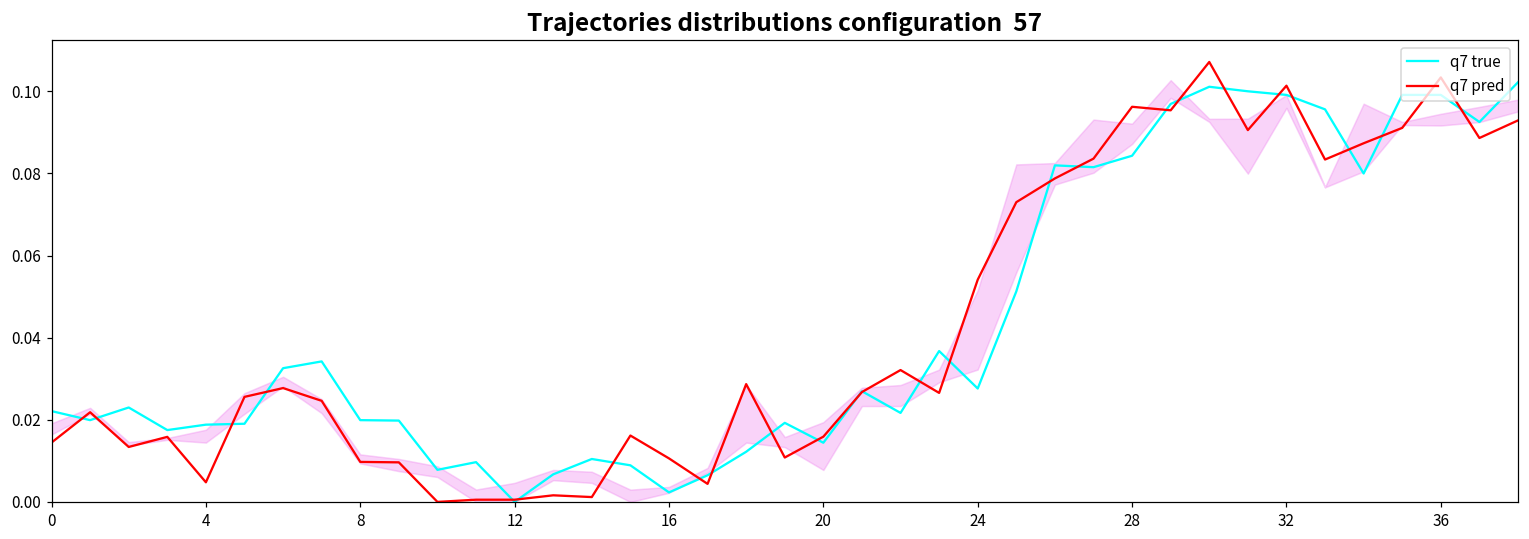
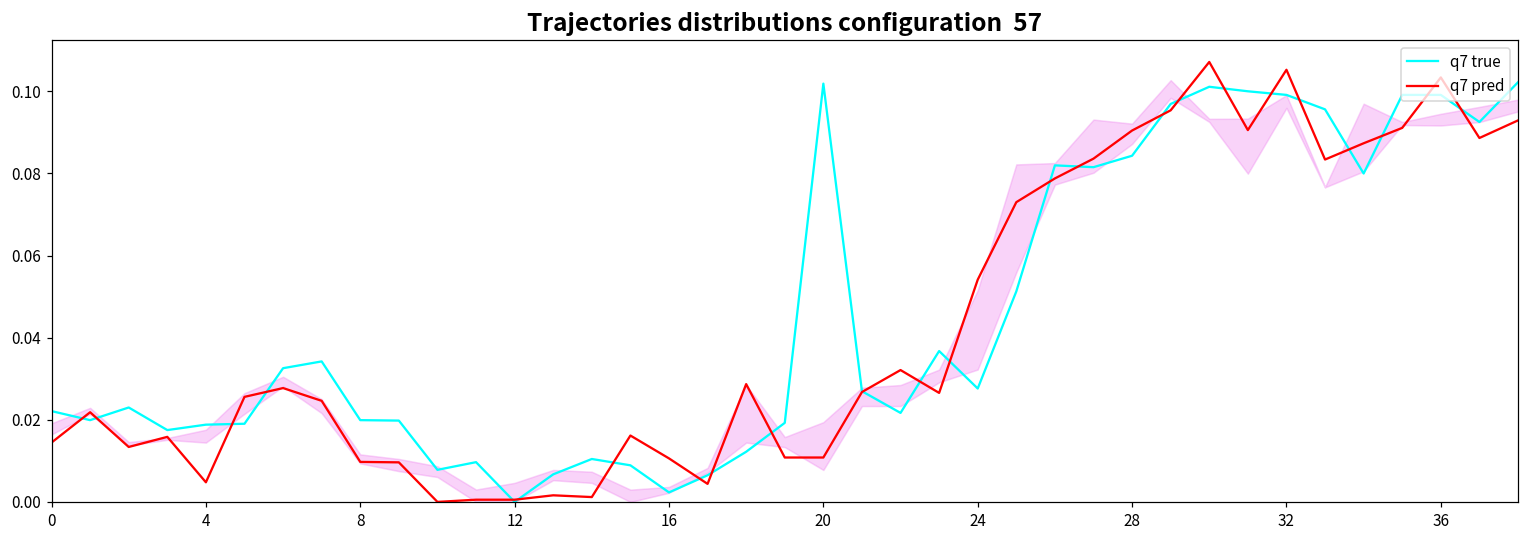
  {
    "q7 true": {
      "0": 0.022,
      "4": 0.019,
      "8": 0.020,
      "16": 0.002,
-     "20": 0.014,
+     "20": 0.102,
      "24": 0.028,
      "28": 0.084
    },
    "q7 pred": {
      "0": 0.014,
      "4": 0.005,
      "8": 0.010,
      "16": 0.011,
-     "20": 0.016,
+     "20": 0.011,
      "24": 0.054,
-     "28": 0.096,
-     "32": 0.101
+     "28": 0.090,
+     "32": 0.105
    }
  }
